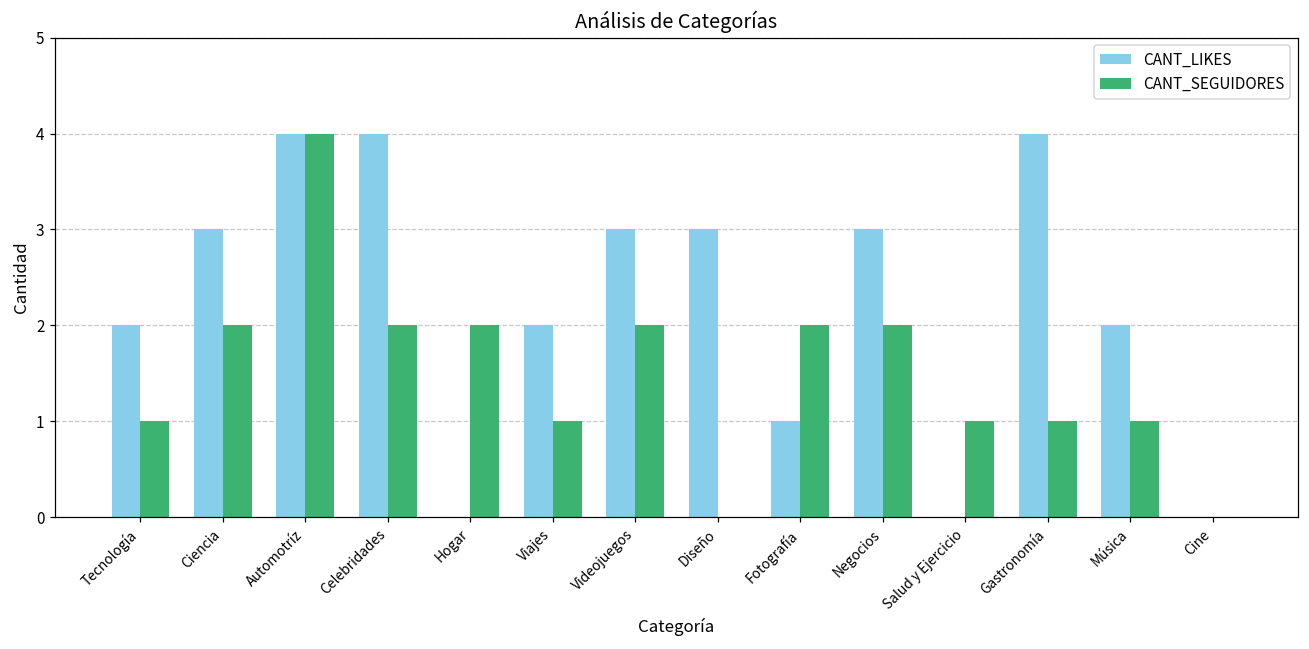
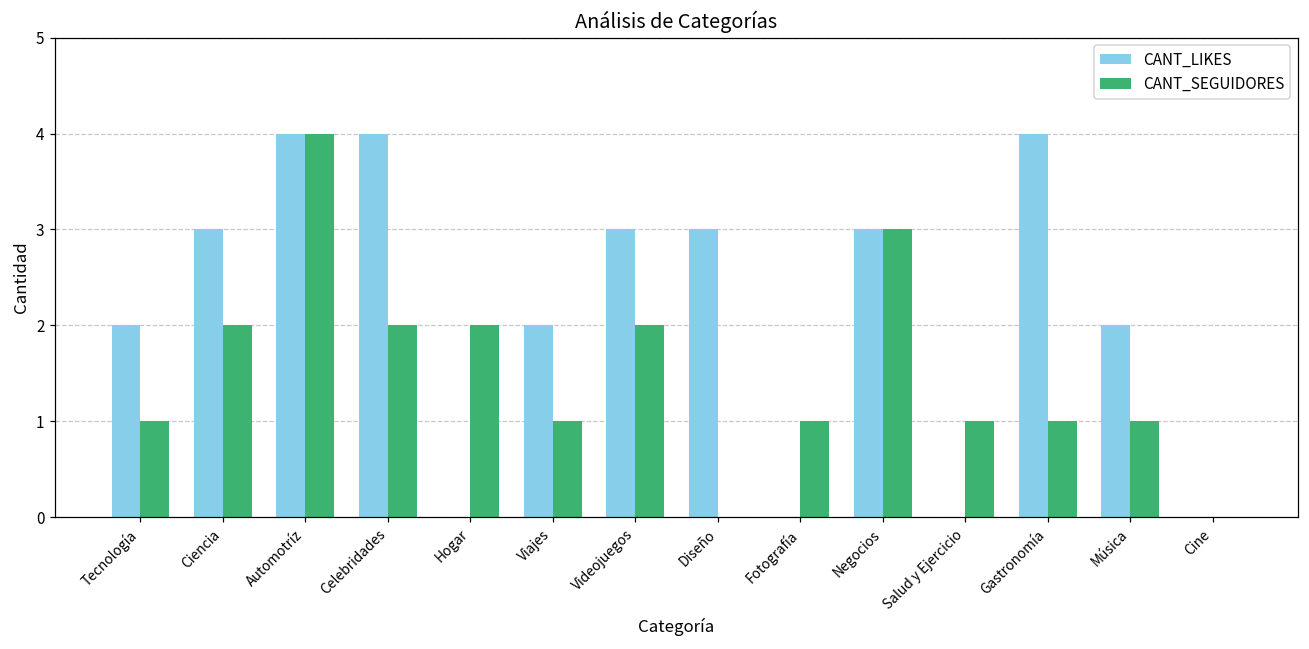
  {
    "CANT_LIKES": {
      "Tecnología": 2,
      "Ciencia": 3,
      "Automotríz": 4,
      "Celebridades": 4,
      "Hogar": 0,
      "Viajes": 2,
      "Videojuegos": 3,
      "Diseño": 3,
-     "Fotografía": 1,
+     "Fotografía": 0,
      "Negocios": 3,
      "Salud y Ejercicio": 0,
      "Gastronomía": 4,
      "Música": 2,
      "Cine": 0
    },
    "CANT_SEGUIDORES": {
      "Tecnología": 1,
      "Ciencia": 2,
      "Automotríz": 4,
      "Celebridades": 2,
      "Hogar": 2,
      "Viajes": 1,
      "Videojuegos": 2,
      "Diseño": 0,
-     "Fotografía": 2,
-     "Negocios": 2,
+     "Fotografía": 1,
+     "Negocios": 3,
      "Salud y Ejercicio": 1,
      "Gastronomía": 1,
      "Música": 1,
      "Cine": 0
    }
  }
